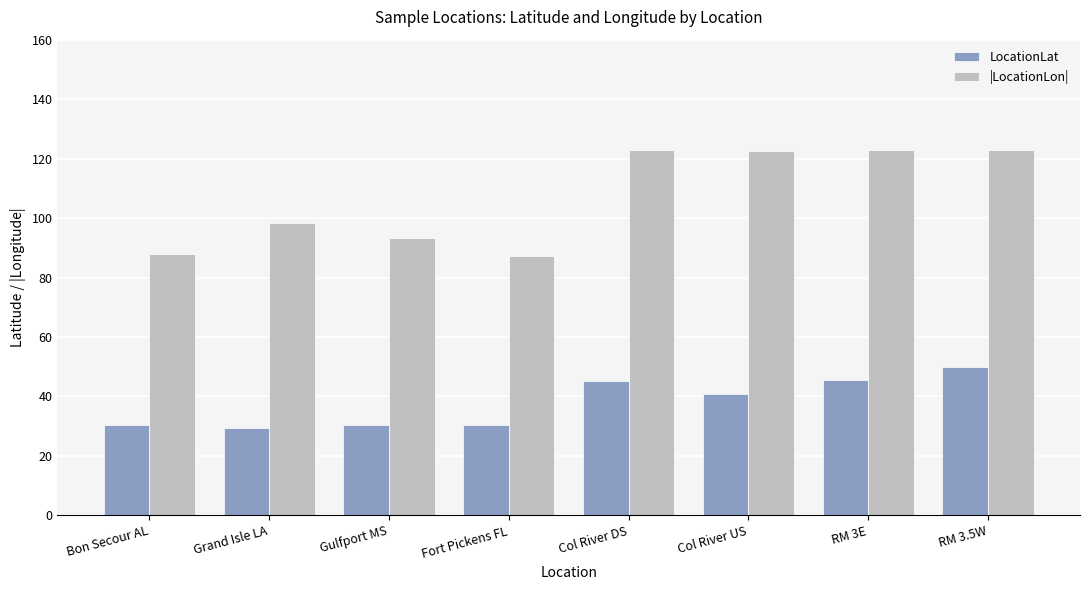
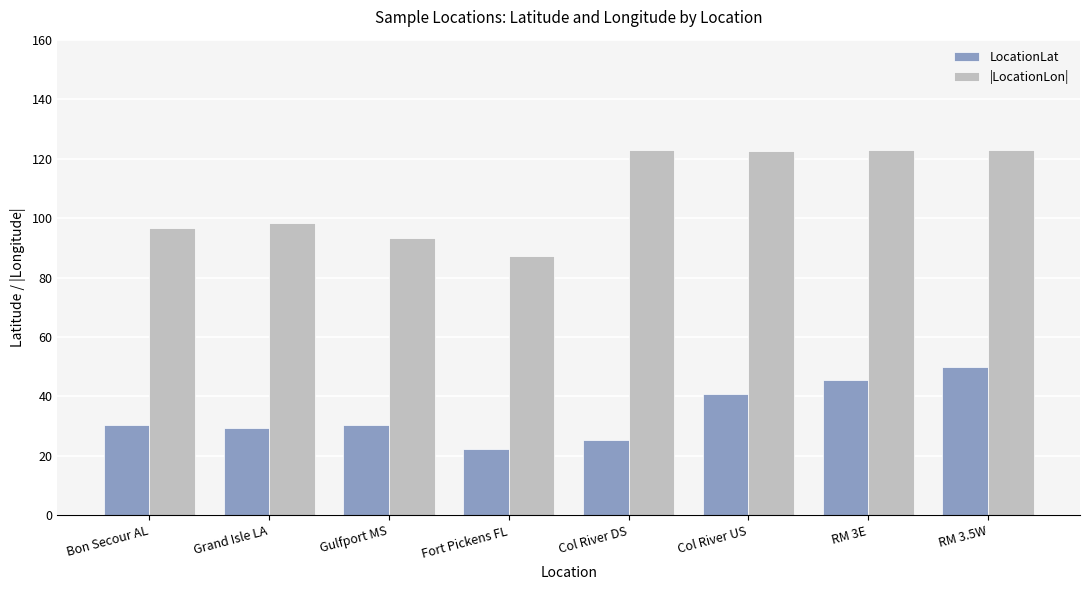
  {
    "LocationLat": {
      "Bon Secour AL": 30,
      "Grand Isle LA": 29,
      "Gulfport MS": 30,
-     "Fort Pickens FL": 30,
-     "Col River DS": 45,
+     "Fort Pickens FL": 22,
+     "Col River DS": 25,
      "Col River US": 41,
      "RM 3E": 46,
      "RM 3.5W": 50
    },
    "|LocationLon|": {
-     "Bon Secour AL": 88,
+     "Bon Secour AL": 97,
      "Grand Isle LA": 98,
      "Gulfport MS": 93,
      "Fort Pickens FL": 87,
      "Col River DS": 123,
      "Col River US": 123,
      "RM 3E": 123,
      "RM 3.5W": 123
    }
  }
